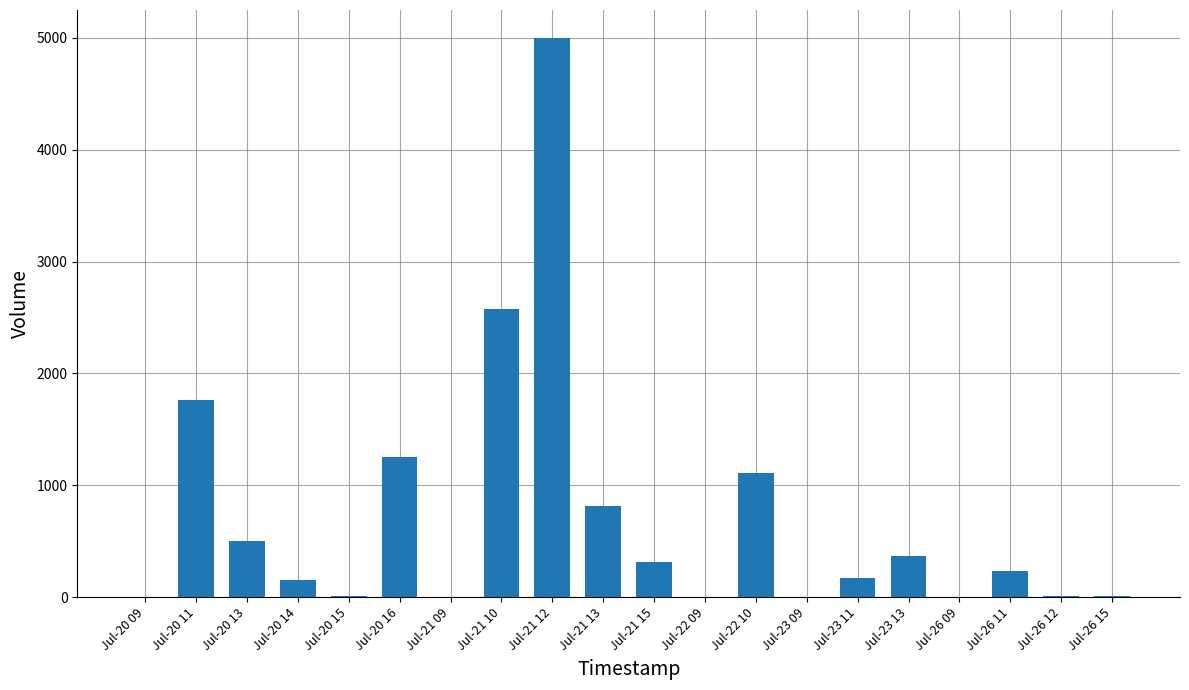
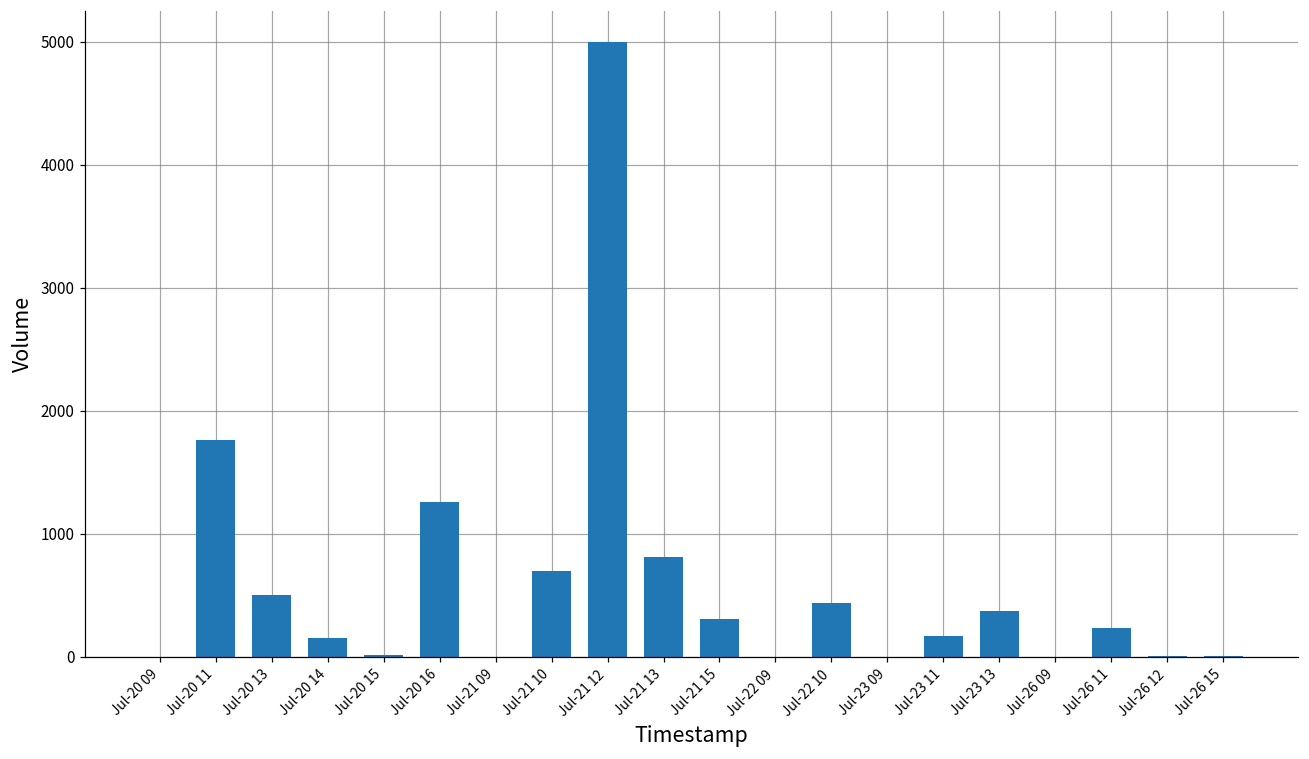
  {
    "Jul-20 09": 0,
    "Jul-20 11": 1760,
    "Jul-20 13": 500,
    "Jul-20 14": 150,
    "Jul-20 16": 1260,
    "Jul-21 09": 0,
-   "Jul-21 10": 2570,
+   "Jul-21 10": 700,
    "Jul-21 12": 5000,
    "Jul-21 13": 810,
    "Jul-21 15": 310,
    "Jul-22 09": 0,
-   "Jul-22 10": 1110,
+   "Jul-22 10": 440,
    "Jul-23 09": 0,
    "Jul-23 11": 170,
    "Jul-23 13": 370,
    "Jul-26 09": 0,
    "Jul-26 11": 230
  }
